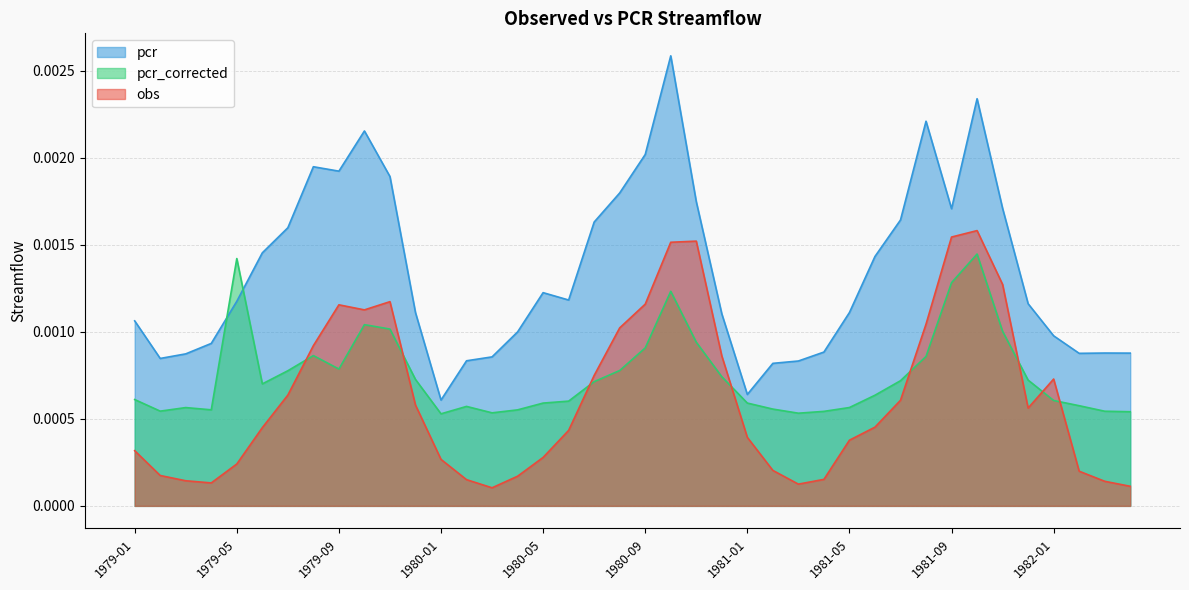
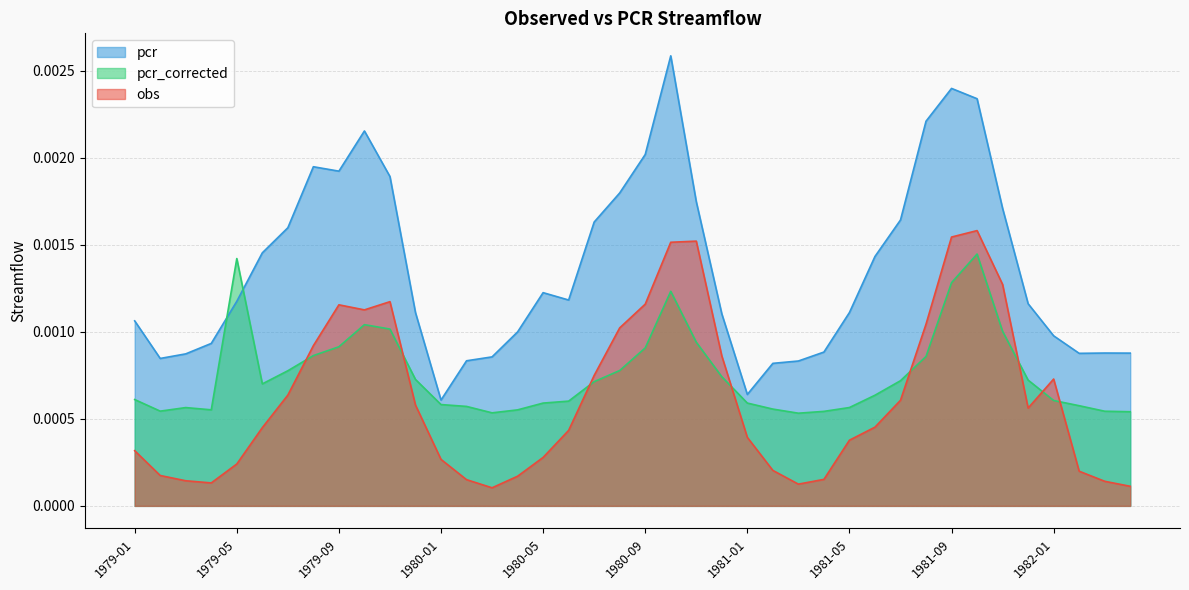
  {
    "pcr": {
      "1979-01": 0.00106,
      "1979-05": 0.00117,
      "1979-09": 0.00192,
      "1980-01": 0.00061,
      "1980-05": 0.00122,
      "1980-09": 0.00202,
      "1981-01": 0.00064,
      "1981-05": 0.00111,
-     "1981-09": 0.00171,
+     "1981-09": 0.00240,
      "1982-01": 0.00098
    },
    "pcr_corrected": {
      "1979-01": 0.00061,
      "1979-05": 0.00142,
-     "1979-09": 0.00079,
-     "1980-01": 0.00053,
+     "1979-09": 0.00091,
+     "1980-01": 0.00058,
      "1980-05": 0.00059,
      "1980-09": 0.00091,
      "1981-01": 0.00059,
      "1981-05": 0.00056,
      "1981-09": 0.00128,
      "1982-01": 0.00061
    },
    "obs": {
      "1979-01": 0.00032,
      "1979-05": 0.00024,
      "1979-09": 0.00115,
      "1980-01": 0.00027,
      "1980-05": 0.00028,
      "1980-09": 0.00116,
      "1981-01": 0.00039,
      "1981-05": 0.00038,
      "1981-09": 0.00154,
      "1982-01": 0.00073
    }
  }
